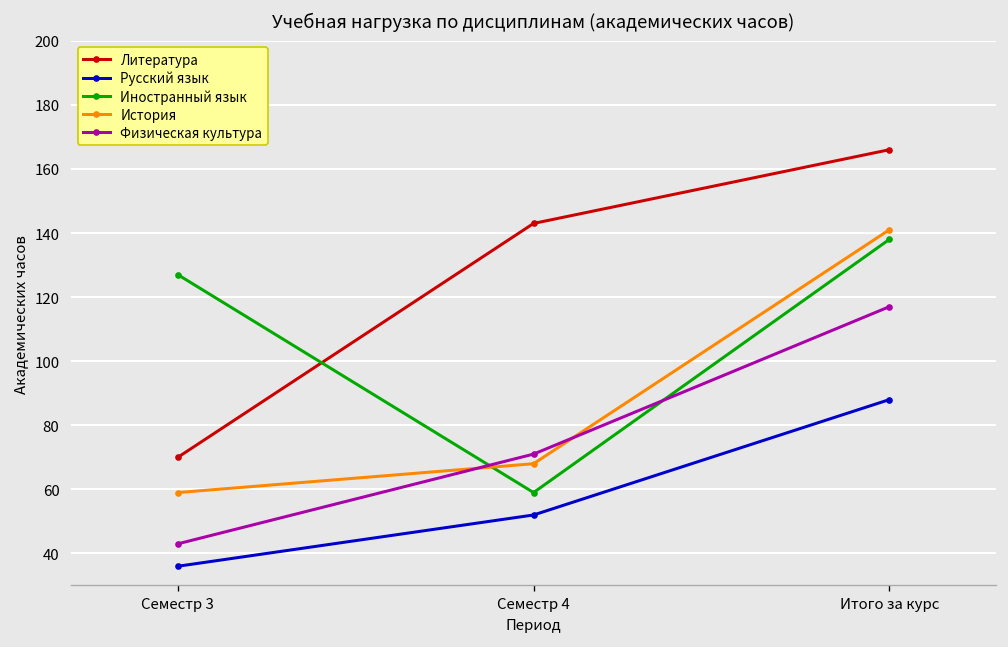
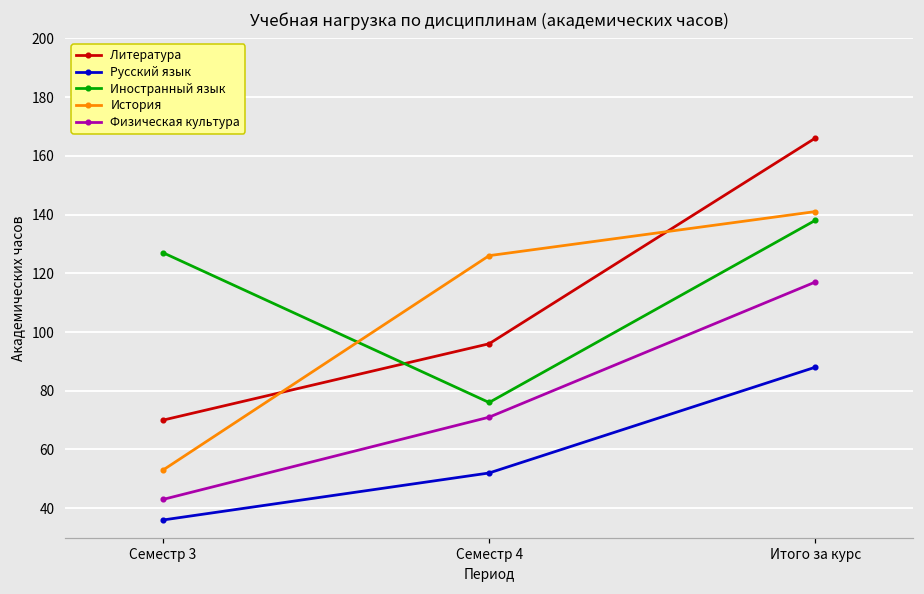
  {
    "Литература": {
      "Семестр 3": 70,
-     "Семестр 4": 143,
+     "Семестр 4": 96,
      "Итого за курс": 166
    },
    "Русский язык": {
      "Семестр 3": 36,
      "Семестр 4": 52,
      "Итого за курс": 88
    },
    "Иностранный язык": {
      "Семестр 3": 127,
-     "Семестр 4": 59,
+     "Семестр 4": 76,
      "Итого за курс": 138
    },
    "История": {
-     "Семестр 3": 59,
-     "Семестр 4": 68,
+     "Семестр 3": 53,
+     "Семестр 4": 126,
      "Итого за курс": 141
    },
    "Физическая культура": {
      "Семестр 3": 43,
      "Семестр 4": 71,
      "Итого за курс": 117
    }
  }
